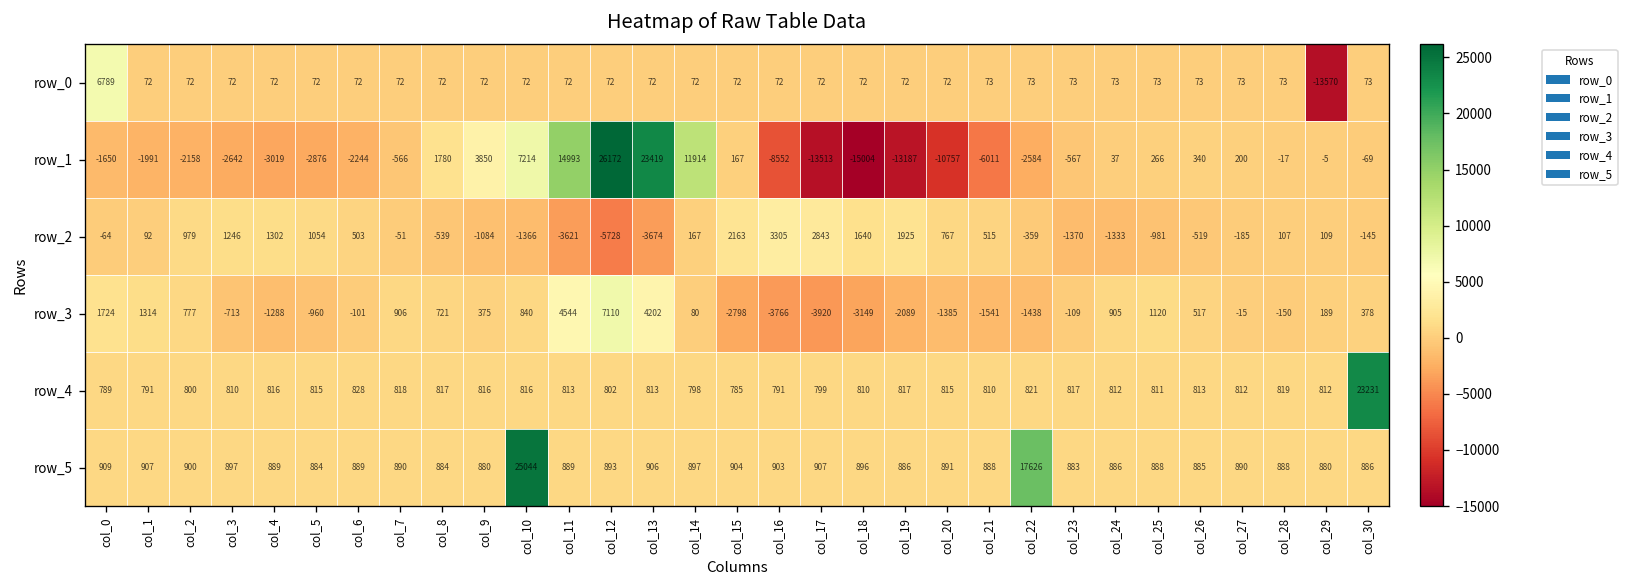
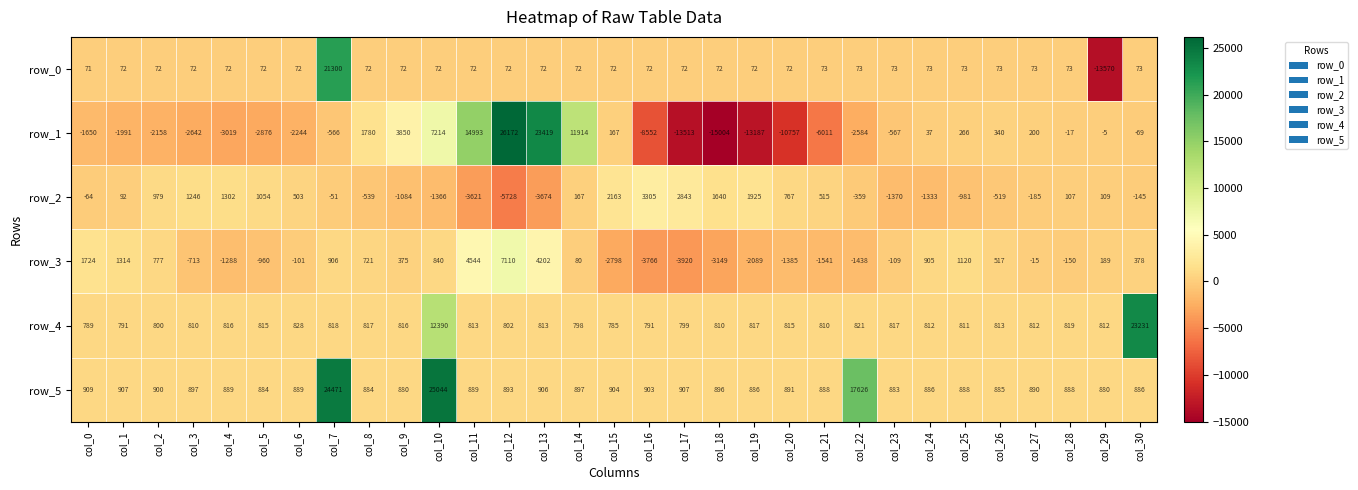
  {
    "row_0": {
-     "col_0": 6789,
+     "col_0": 71,
      "col_1": 72,
      "col_2": 72,
      "col_3": 72,
      "col_4": 72,
      "col_5": 72,
      "col_6": 72,
-     "col_7": 72,
+     "col_7": 21300,
      "col_8": 72,
      "col_9": 72,
      "col_10": 72,
      "col_11": 72,
      "col_12": 72,
      "col_13": 72,
      "col_14": 72,
      "col_15": 72,
      "col_16": 72,
      "col_17": 72,
      "col_18": 72,
      "col_19": 72,
      "col_20": 72,
      "col_21": 73,
      "col_22": 73,
      "col_23": 73,
      "col_24": 73,
      "col_25": 73,
      "col_26": 73,
      "col_27": 73,
      "col_28": 73,
      "col_29": -13570,
      "col_30": 73
    },
    "row_1": {
      "col_0": -1650,
      "col_1": -1991,
      "col_2": -2158,
      "col_3": -2642,
      "col_4": -3019,
      "col_5": -2876,
      "col_6": -2244,
      "col_7": -566,
      "col_8": 1780,
      "col_9": 3850,
      "col_10": 7214,
      "col_11": 14993,
      "col_12": 26172,
      "col_13": 23419,
      "col_14": 11914,
      "col_15": 167,
      "col_16": -8552,
      "col_17": -13513,
      "col_18": -15004,
      "col_19": -13187,
      "col_20": -10757,
      "col_21": -6011,
      "col_22": -2584,
      "col_23": -567,
      "col_24": 37,
      "col_25": 266,
      "col_26": 340,
      "col_27": 200,
      "col_28": -17,
      "col_29": -5,
      "col_30": -69
    },
    "row_2": {
      "col_0": -64,
      "col_1": 92,
      "col_2": 979,
      "col_3": 1246,
      "col_4": 1302,
      "col_5": 1054,
      "col_6": 503,
      "col_7": -51,
      "col_8": -539,
      "col_9": -1084,
      "col_10": -1366,
      "col_11": -3621,
      "col_12": -5728,
      "col_13": -3674,
      "col_14": 167,
      "col_15": 2163,
      "col_16": 3305,
      "col_17": 2843,
      "col_18": 1640,
      "col_19": 1925,
      "col_20": 767,
      "col_21": 515,
      "col_22": -359,
      "col_23": -1370,
      "col_24": -1333,
      "col_25": -981,
      "col_26": -519,
      "col_27": -185,
      "col_28": 107,
      "col_29": 109,
      "col_30": -145
    },
    "row_3": {
      "col_0": 1724,
      "col_1": 1314,
      "col_2": 777,
      "col_3": -713,
      "col_4": -1288,
      "col_5": -960,
      "col_6": -101,
      "col_7": 906,
      "col_8": 721,
      "col_9": 375,
      "col_10": 840,
      "col_11": 4544,
      "col_12": 7110,
      "col_13": 4202,
      "col_14": 80,
      "col_15": -2798,
      "col_16": -3766,
      "col_17": -3920,
      "col_18": -3149,
      "col_19": -2089,
      "col_20": -1385,
      "col_21": -1541,
      "col_22": -1438,
      "col_23": -109,
      "col_24": 905,
      "col_25": 1120,
      "col_26": 517,
      "col_27": -15,
      "col_28": -150,
      "col_29": 189,
      "col_30": 378
    },
    "row_4": {
      "col_0": 789,
      "col_1": 791,
      "col_2": 800,
      "col_3": 810,
      "col_4": 816,
      "col_5": 815,
      "col_6": 828,
      "col_7": 818,
      "col_8": 817,
      "col_9": 816,
-     "col_10": 816,
+     "col_10": 12390,
      "col_11": 813,
      "col_12": 802,
      "col_13": 813,
      "col_14": 798,
      "col_15": 785,
      "col_16": 791,
      "col_17": 799,
      "col_18": 810,
      "col_19": 817,
      "col_20": 815,
      "col_21": 810,
      "col_22": 821,
      "col_23": 817,
      "col_24": 812,
      "col_25": 811,
      "col_26": 813,
      "col_27": 812,
      "col_28": 819,
      "col_29": 812,
      "col_30": 23231
    },
    "row_5": {
      "col_0": 909,
      "col_1": 907,
      "col_2": 900,
      "col_3": 897,
      "col_4": 889,
      "col_5": 884,
      "col_6": 889,
-     "col_7": 890,
+     "col_7": 24471,
      "col_8": 884,
      "col_9": 880,
      "col_10": 25044,
      "col_11": 889,
      "col_12": 893,
      "col_13": 906,
      "col_14": 897,
      "col_15": 904,
      "col_16": 903,
      "col_17": 907,
      "col_18": 896,
      "col_19": 886,
      "col_20": 891,
      "col_21": 888,
      "col_22": 17626,
      "col_23": 883,
      "col_24": 886,
      "col_25": 888,
      "col_26": 885,
      "col_27": 890,
      "col_28": 888,
      "col_29": 880,
      "col_30": 886
    }
  }
